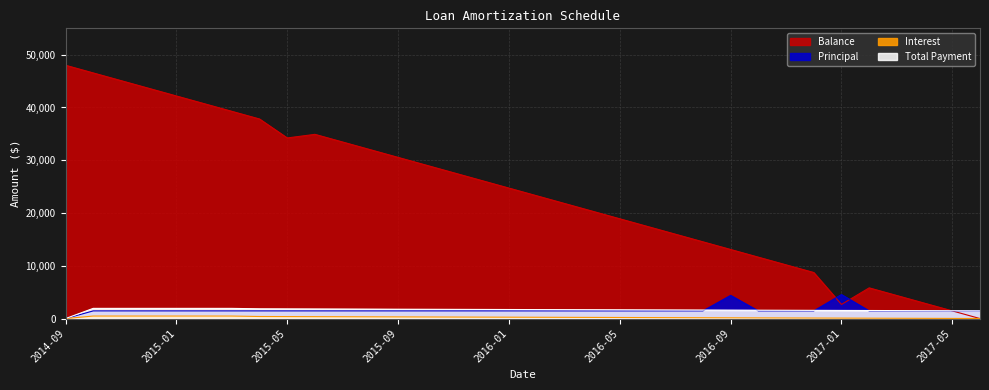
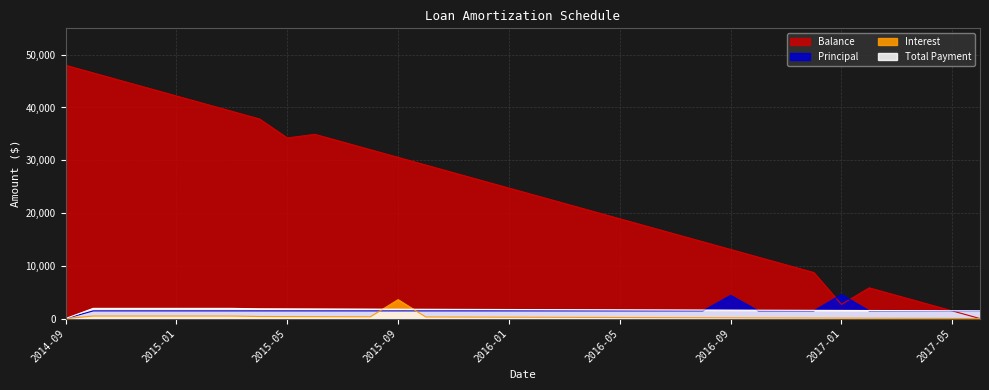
  {
    "Balance": {
      "2014-09": "48,000",
      "2015-01": "42,000",
      "2015-05": "34,000",
      "2015-09": "31,000",
      "2016-01": "25,000",
      "2016-05": "19,000",
      "2016-09": "13,000",
      "2017-01": "3,000"
    },
    "Principal": {
      "2016-09": "4,000",
      "2017-01": "5,000"
    },
    "Interest": {
      "2015-01": "0",
      "2015-05": "0",
-     "2015-09": "0",
+     "2015-09": "4,000",
      "2016-01": "0",
      "2016-05": "0",
      "2016-09": "0",
      "2017-01": "0",
      "2017-05": "0"
    },
    "Total Payment": {
      "2016-09": "2,000",
      "2017-01": "2,000"
    }
  }
